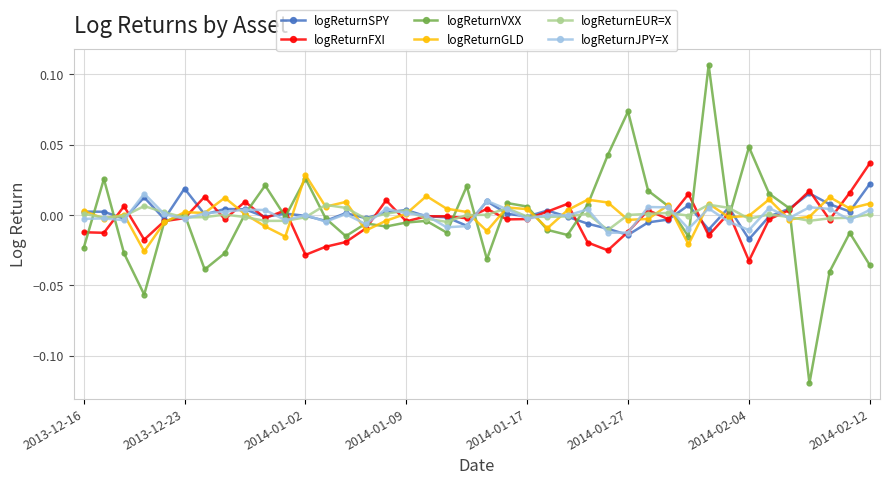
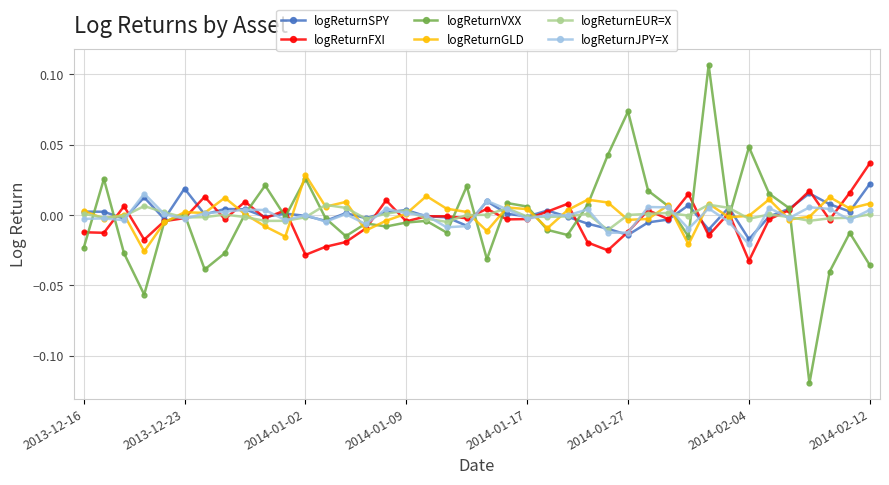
  {
    "logReturnSPY": {
      "2013-12-23": 0.019,
      "2014-02-04": -0.017,
      "2014-02-12": 0.022
    },
    "logReturnFXI": {
      "2013-12-16": -0.012,
      "2014-01-02": -0.028,
      "2014-02-04": -0.032,
      "2014-02-12": 0.037
    },
    "logReturnVXX": {
      "2013-12-16": -0.023,
      "2014-01-02": 0.026,
      "2014-01-17": 0.006,
      "2014-01-27": 0.074,
      "2014-02-04": 0.048,
      "2014-02-12": -0.036
    },
    "logReturnGLD": {
      "2014-01-02": 0.029,
      "2014-01-17": 0.004,
      "2014-01-27": -0.003,
      "2014-02-04": 0.000,
      "2014-02-12": 0.008
    },
    "logReturnEUR=X": {
      "2014-01-27": 0.000,
      "2014-02-04": -0.003,
      "2014-02-12": 0.001
    },
    "logReturnJPY=X": {
      "2013-12-16": -0.003,
-     "2014-02-04": -0.011,
+     "2014-02-04": -0.021,
      "2014-02-12": 0.004
    }
  }
